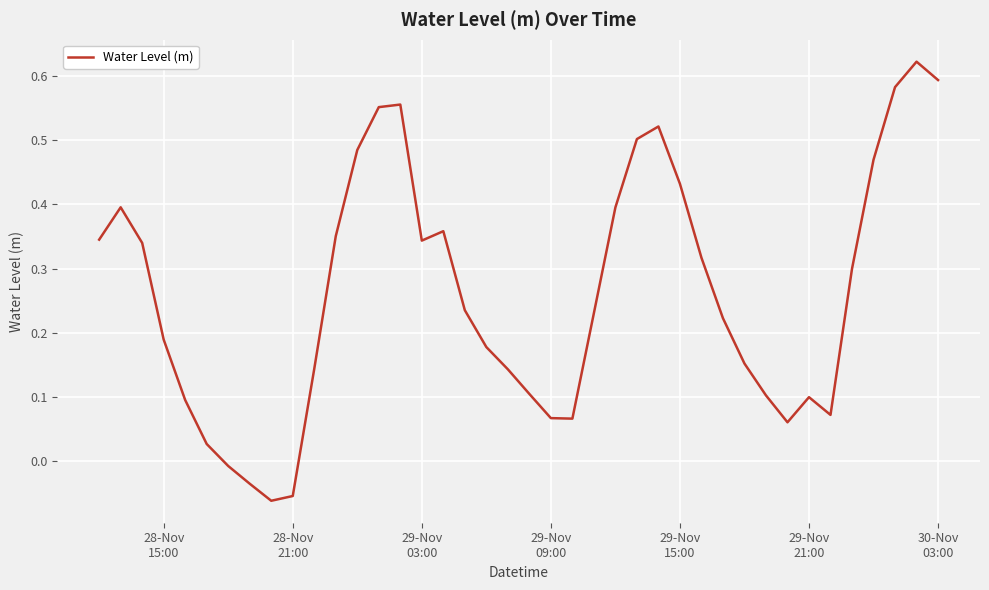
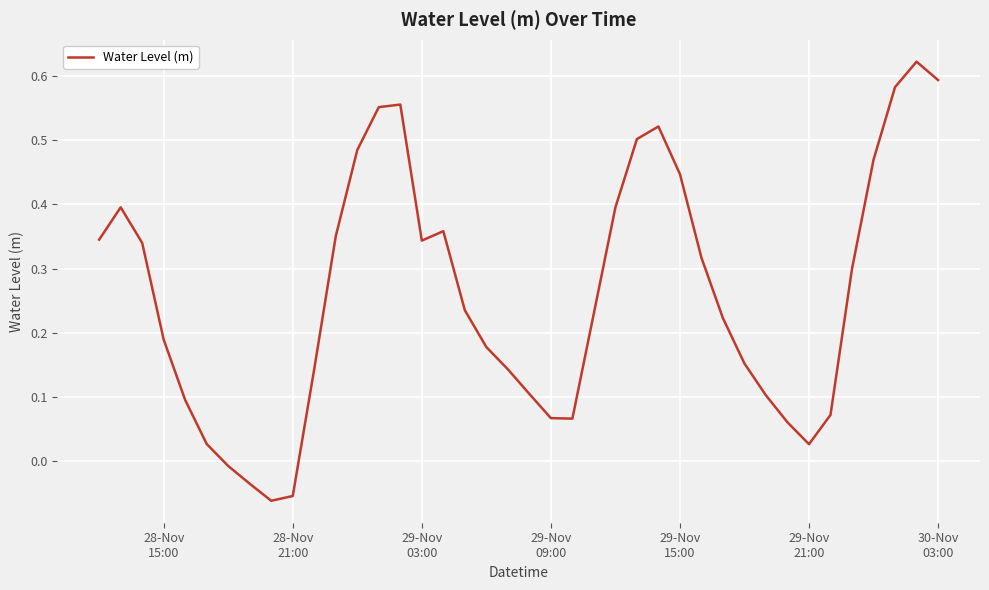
  {
    "28-Nov 15:00": 0.19,
    "28-Nov 21:00": -0.05,
    "29-Nov 03:00": 0.34,
    "29-Nov 09:00": 0.07,
-   "29-Nov 15:00": 0.43,
-   "29-Nov 21:00": 0.10,
+   "29-Nov 15:00": 0.45,
+   "29-Nov 21:00": 0.03,
    "30-Nov 03:00": 0.59
  }
